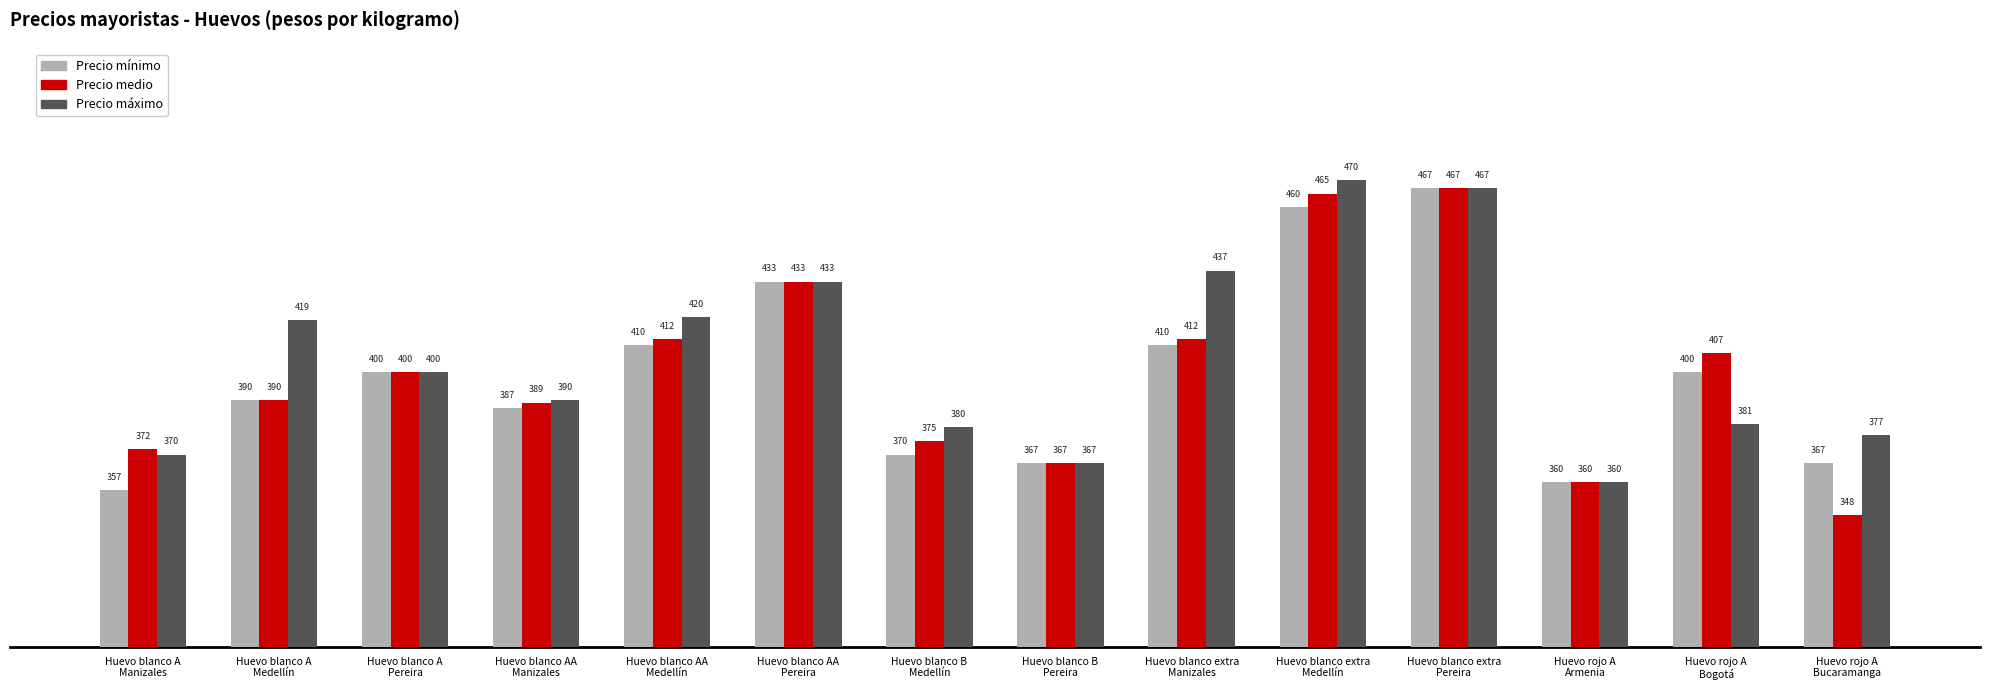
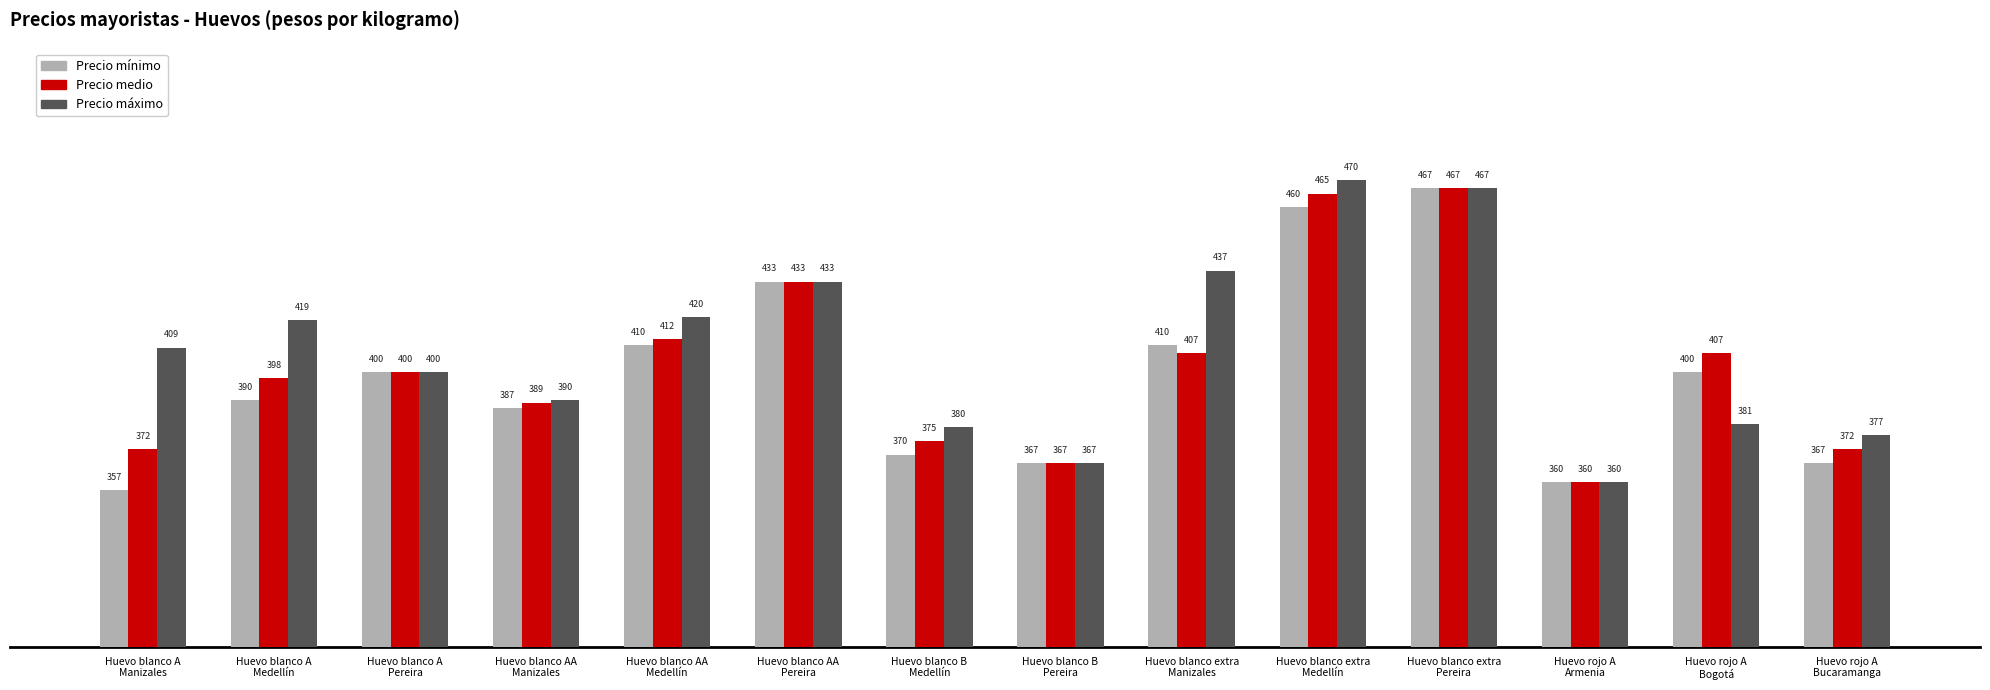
  {
    "Precio mínimo": {
      "Huevo blanco A Manizales": 357,
      "Huevo blanco A Medellín": 390,
      "Huevo blanco A Pereira": 400,
      "Huevo blanco AA Manizales": 387,
      "Huevo blanco AA Medellín": 410,
      "Huevo blanco AA Pereira": 433,
      "Huevo blanco B Medellín": 370,
      "Huevo blanco B Pereira": 367,
      "Huevo blanco extra Manizales": 410,
      "Huevo blanco extra Medellín": 460,
      "Huevo blanco extra Pereira": 467,
      "Huevo rojo A Armenia": 360,
      "Huevo rojo A Bogotá": 400,
      "Huevo rojo A Bucaramanga": 367
    },
    "Precio medio": {
      "Huevo blanco A Manizales": 372,
-     "Huevo blanco A Medellín": 390,
+     "Huevo blanco A Medellín": 398,
      "Huevo blanco A Pereira": 400,
      "Huevo blanco AA Manizales": 389,
      "Huevo blanco AA Medellín": 412,
      "Huevo blanco AA Pereira": 433,
      "Huevo blanco B Medellín": 375,
      "Huevo blanco B Pereira": 367,
-     "Huevo blanco extra Manizales": 412,
+     "Huevo blanco extra Manizales": 407,
      "Huevo blanco extra Medellín": 465,
      "Huevo blanco extra Pereira": 467,
      "Huevo rojo A Armenia": 360,
      "Huevo rojo A Bogotá": 407,
-     "Huevo rojo A Bucaramanga": 348
+     "Huevo rojo A Bucaramanga": 372
    },
    "Precio máximo": {
-     "Huevo blanco A Manizales": 370,
+     "Huevo blanco A Manizales": 409,
      "Huevo blanco A Medellín": 419,
      "Huevo blanco A Pereira": 400,
      "Huevo blanco AA Manizales": 390,
      "Huevo blanco AA Medellín": 420,
      "Huevo blanco AA Pereira": 433,
      "Huevo blanco B Medellín": 380,
      "Huevo blanco B Pereira": 367,
      "Huevo blanco extra Manizales": 437,
      "Huevo blanco extra Medellín": 470,
      "Huevo blanco extra Pereira": 467,
      "Huevo rojo A Armenia": 360,
      "Huevo rojo A Bogotá": 381,
      "Huevo rojo A Bucaramanga": 377
    }
  }
